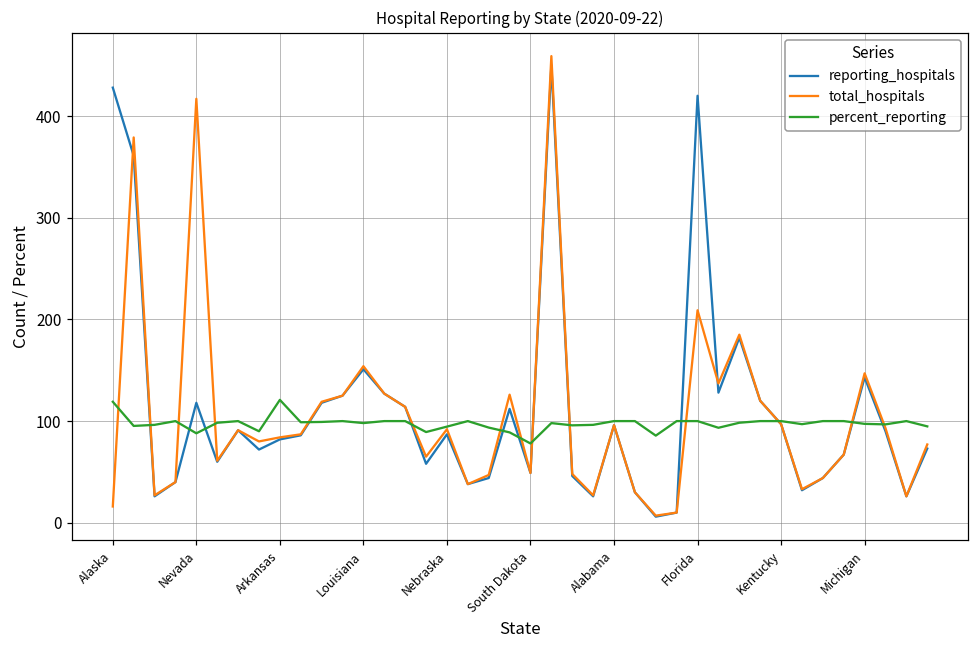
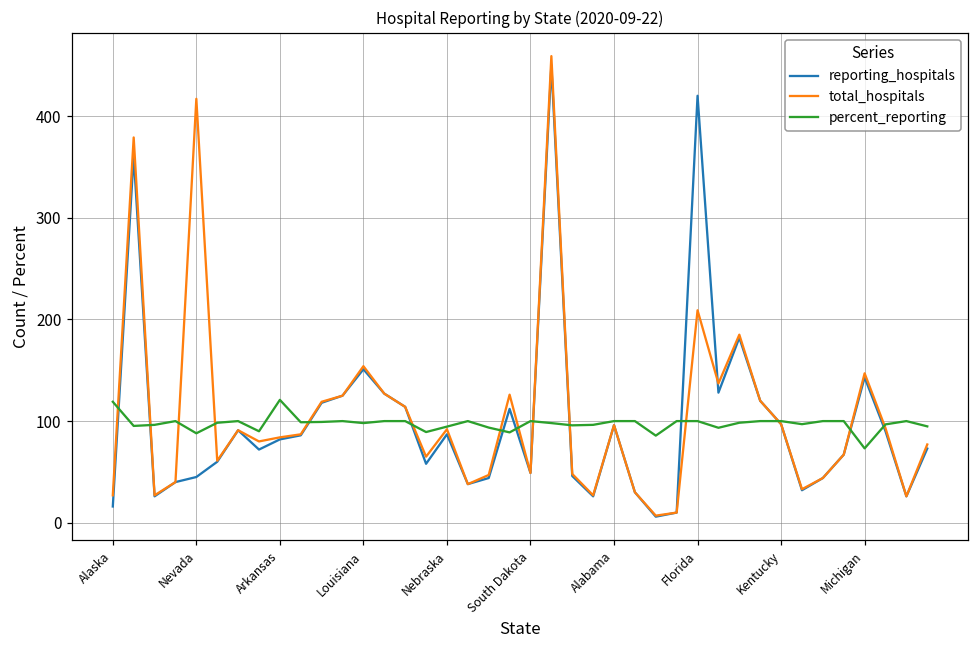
  {
    "reporting_hospitals": {
-     "Alaska": 430,
-     "Nevada": 120,
+     "Alaska": 20,
+     "Nevada": 50,
      "Louisiana": 150,
      "Nebraska": 90,
      "Florida": 420,
      "Michigan": 140
    },
    "total_hospitals": {
-     "Alaska": 20,
+     "Alaska": 30,
      "Nevada": 420,
      "Louisiana": 150,
      "Florida": 210,
      "Michigan": 150
    },
    "percent_reporting": {
      "Alaska": 120,
      "Nevada": 90,
      "Arkansas": 120,
      "Louisiana": 100,
-     "South Dakota": 80,
+     "South Dakota": 100,
      "Alabama": 100,
      "Florida": 100,
      "Kentucky": 100,
-     "Michigan": 100
+     "Michigan": 70
    }
  }
